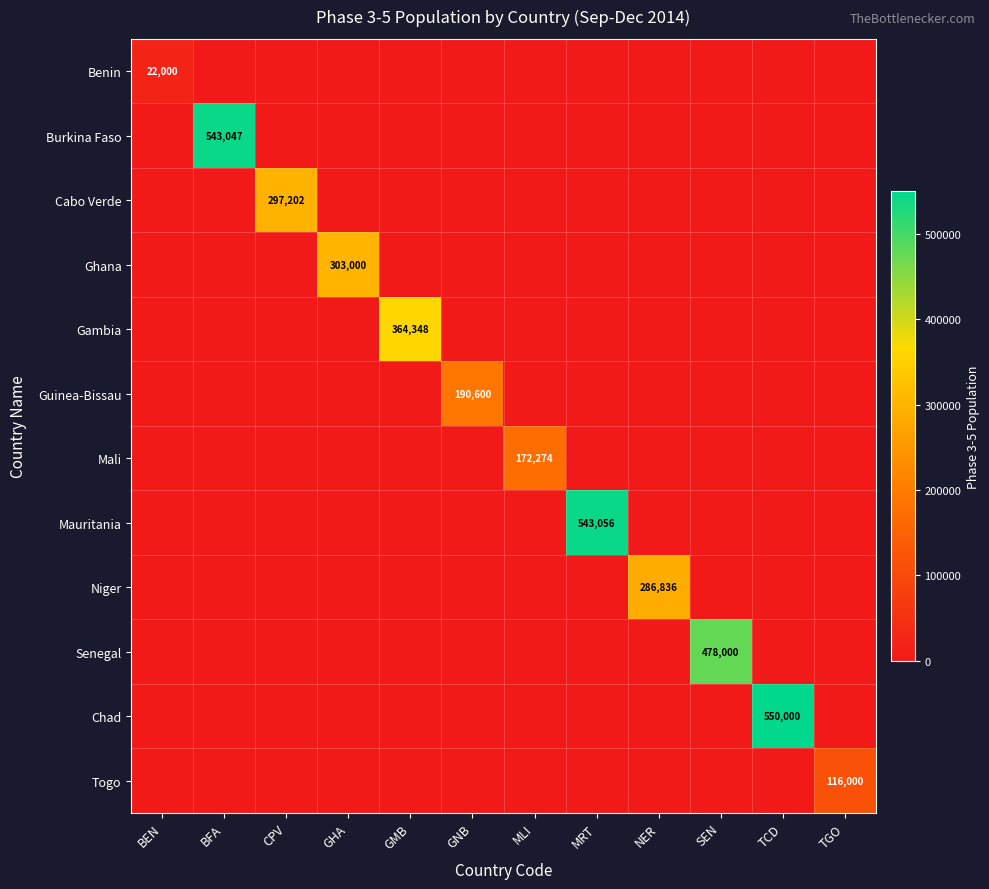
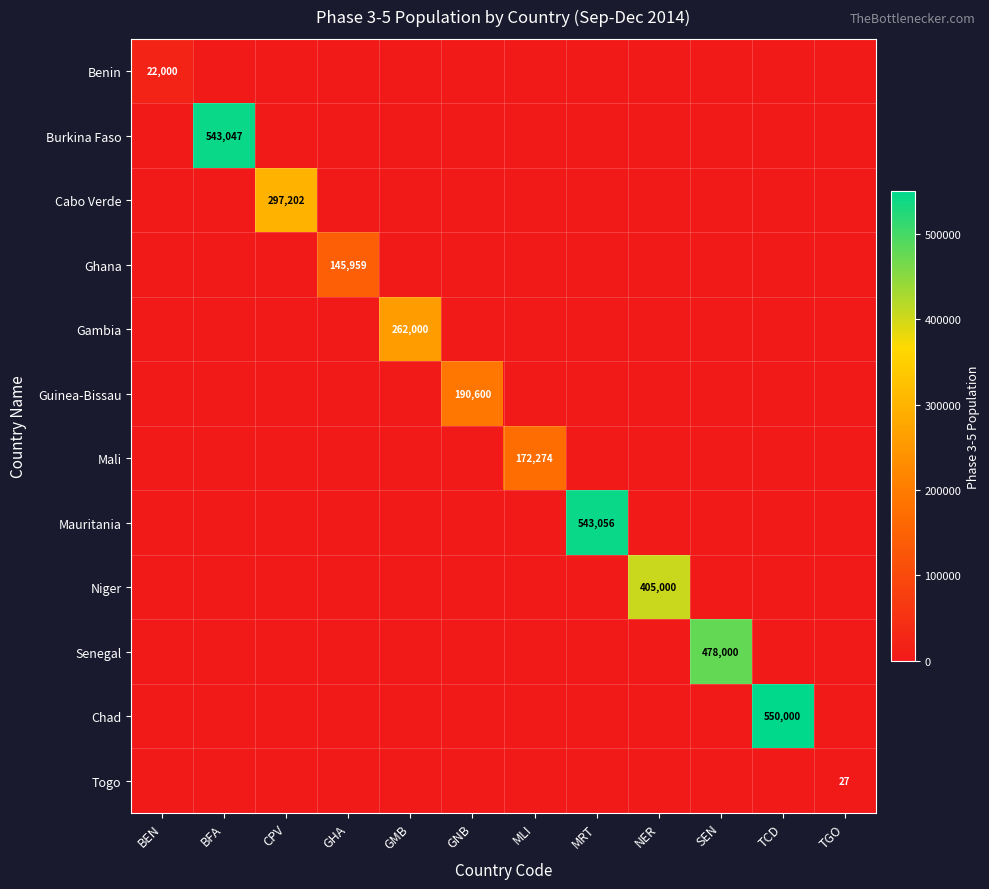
  {
    "Benin": {
      "BEN": "22,000"
    },
    "Burkina Faso": {
      "BFA": "543,047"
    },
    "Cabo Verde": {
      "CPV": "297,202"
    },
    "Ghana": {
-     "GHA": "303,000"
+     "GHA": "145,959"
    },
    "Gambia": {
-     "GMB": "364,348"
+     "GMB": "262,000"
    },
    "Guinea-Bissau": {
      "GNB": "190,600"
    },
    "Mali": {
      "MLI": "172,274"
    },
    "Mauritania": {
      "MRT": "543,056"
    },
    "Niger": {
-     "NER": "286,836"
+     "NER": "405,000"
    },
    "Senegal": {
      "SEN": "478,000"
    },
    "Chad": {
      "TCD": "550,000"
    },
    "Togo": {
-     "TGO": "116,000"
+     "TGO": "27"
    }
  }
